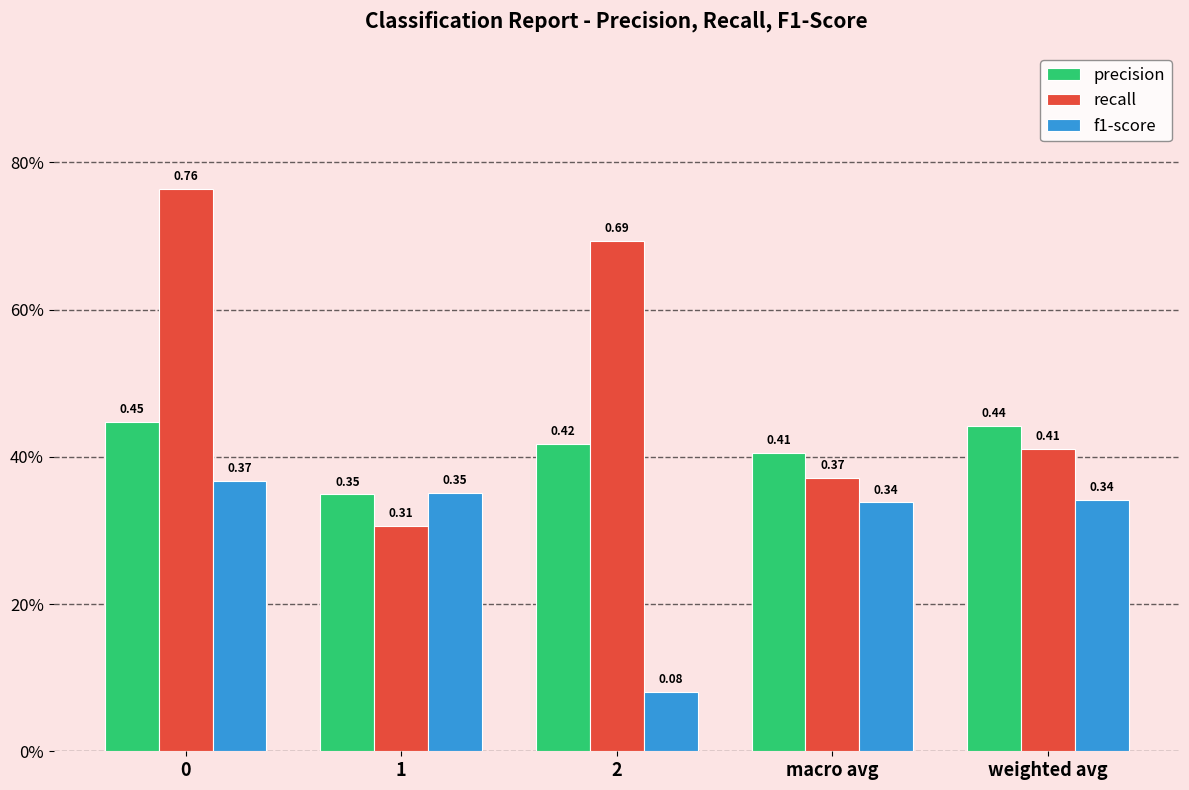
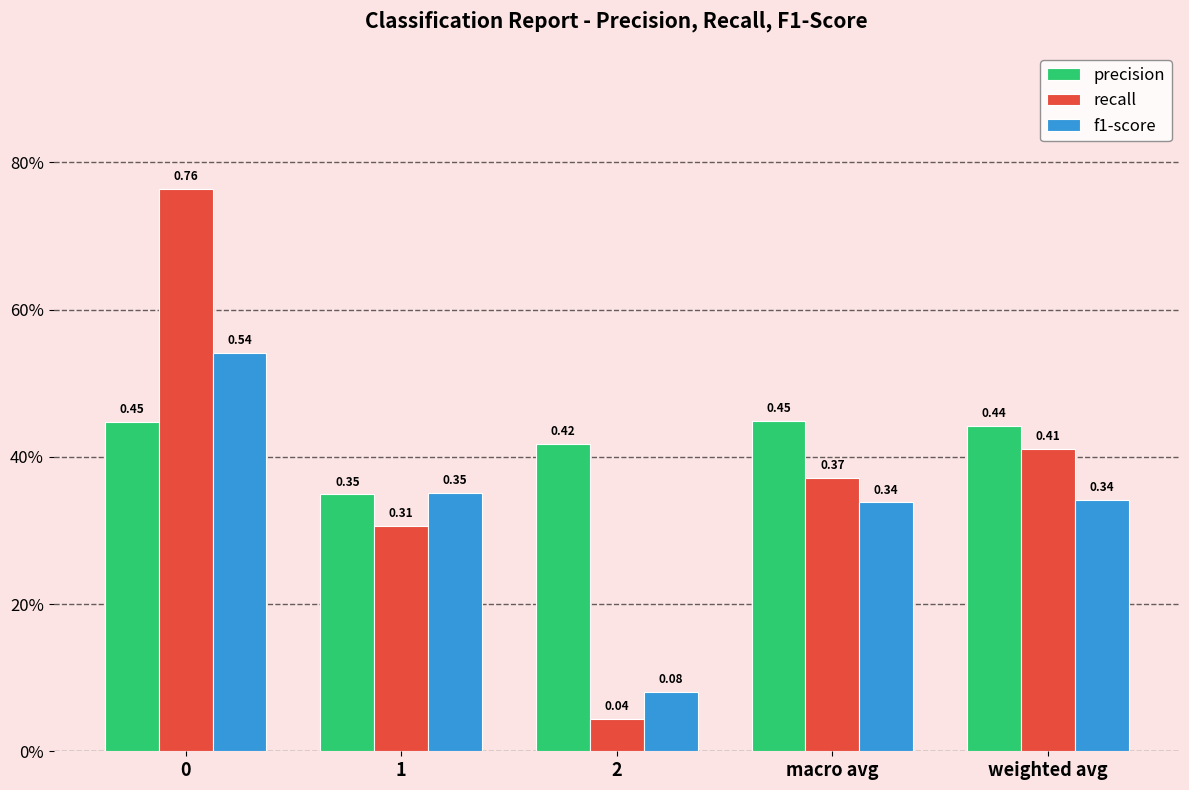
  {
    "precision": {
      "0": 0.45,
      "1": 0.35,
      "2": 0.42,
-     "macro avg": 0.41,
+     "macro avg": 0.45,
      "weighted avg": 0.44
    },
    "recall": {
      "0": 0.76,
      "1": 0.31,
-     "2": 0.69,
+     "2": 0.04,
      "macro avg": 0.37,
      "weighted avg": 0.41
    },
    "f1-score": {
-     "0": 0.37,
+     "0": 0.54,
      "1": 0.35,
      "2": 0.08,
      "macro avg": 0.34,
      "weighted avg": 0.34
    }
  }
